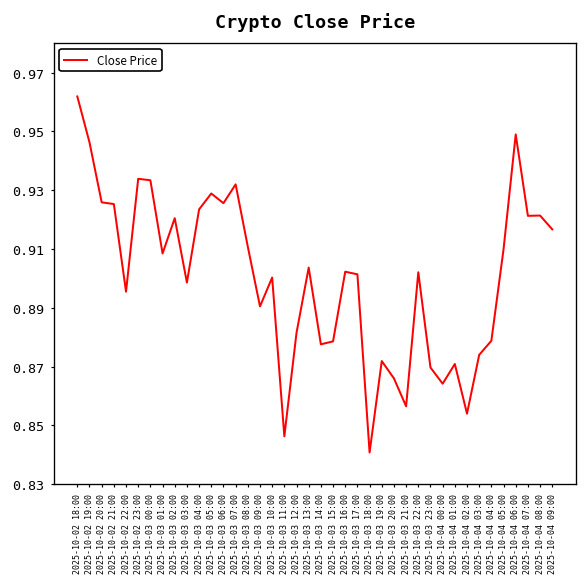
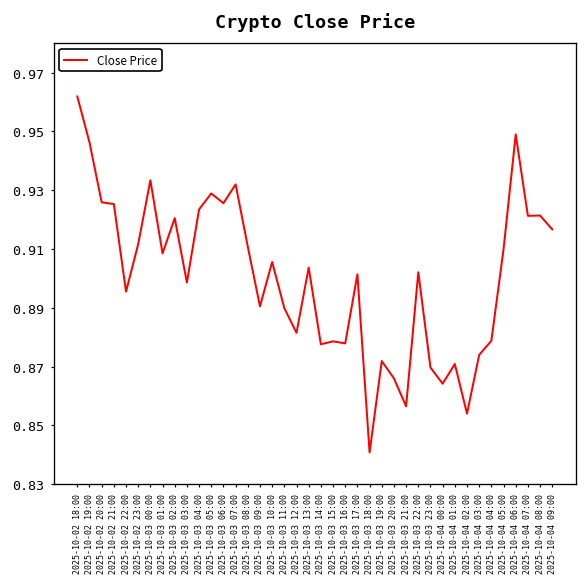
  {
    "2025-10-02 18:00": 0.962,
    "2025-10-02 19:00": 0.946,
    "2025-10-02 20:00": 0.926,
    "2025-10-02 21:00": 0.925,
    "2025-10-02 22:00": 0.896,
-   "2025-10-02 23:00": 0.934,
+   "2025-10-02 23:00": 0.912,
    "2025-10-03 00:00": 0.933,
    "2025-10-03 01:00": 0.909,
    "2025-10-03 02:00": 0.921,
    "2025-10-03 03:00": 0.899,
    "2025-10-03 04:00": 0.924,
    "2025-10-03 05:00": 0.929,
    "2025-10-03 06:00": 0.926,
    "2025-10-03 07:00": 0.932,
    "2025-10-03 08:00": 0.911,
    "2025-10-03 09:00": 0.891,
-   "2025-10-03 10:00": 0.900,
-   "2025-10-03 11:00": 0.846,
+   "2025-10-03 10:00": 0.906,
+   "2025-10-03 11:00": 0.890,
    "2025-10-03 12:00": 0.882,
    "2025-10-03 13:00": 0.904,
    "2025-10-03 14:00": 0.878,
    "2025-10-03 15:00": 0.879,
-   "2025-10-03 16:00": 0.902,
+   "2025-10-03 16:00": 0.878,
    "2025-10-03 17:00": 0.901,
    "2025-10-03 18:00": 0.841,
    "2025-10-03 19:00": 0.872,
    "2025-10-03 20:00": 0.866,
    "2025-10-03 21:00": 0.857,
    "2025-10-03 22:00": 0.902,
    "2025-10-03 23:00": 0.870,
    "2025-10-04 00:00": 0.864,
    "2025-10-04 01:00": 0.871,
    "2025-10-04 02:00": 0.854,
    "2025-10-04 03:00": 0.874,
    "2025-10-04 04:00": 0.879,
    "2025-10-04 05:00": 0.910,
    "2025-10-04 06:00": 0.949,
    "2025-10-04 07:00": 0.921,
    "2025-10-04 08:00": 0.921,
    "2025-10-04 09:00": 0.917
  }
